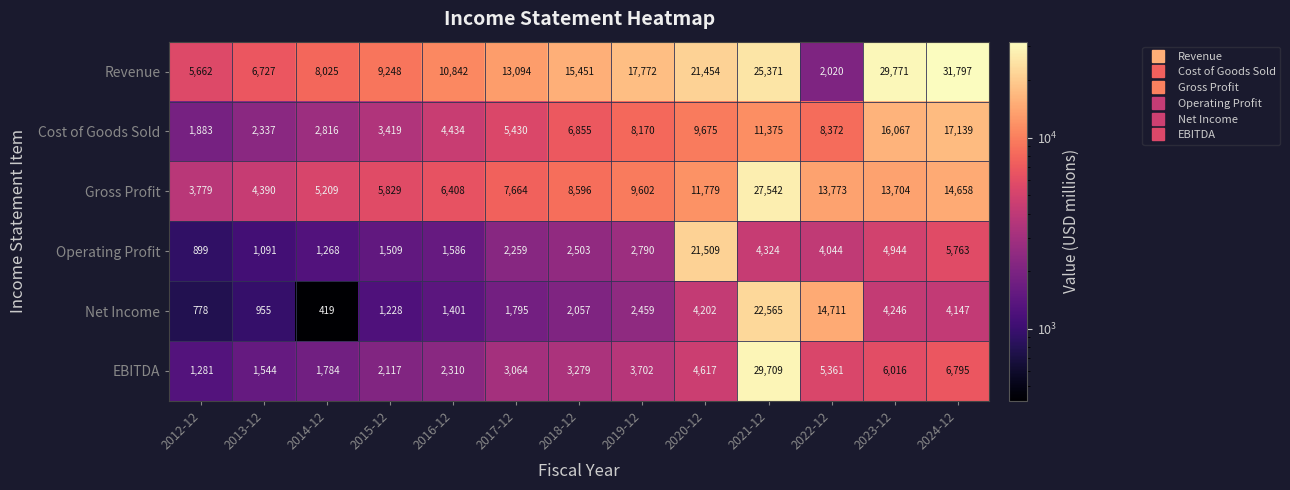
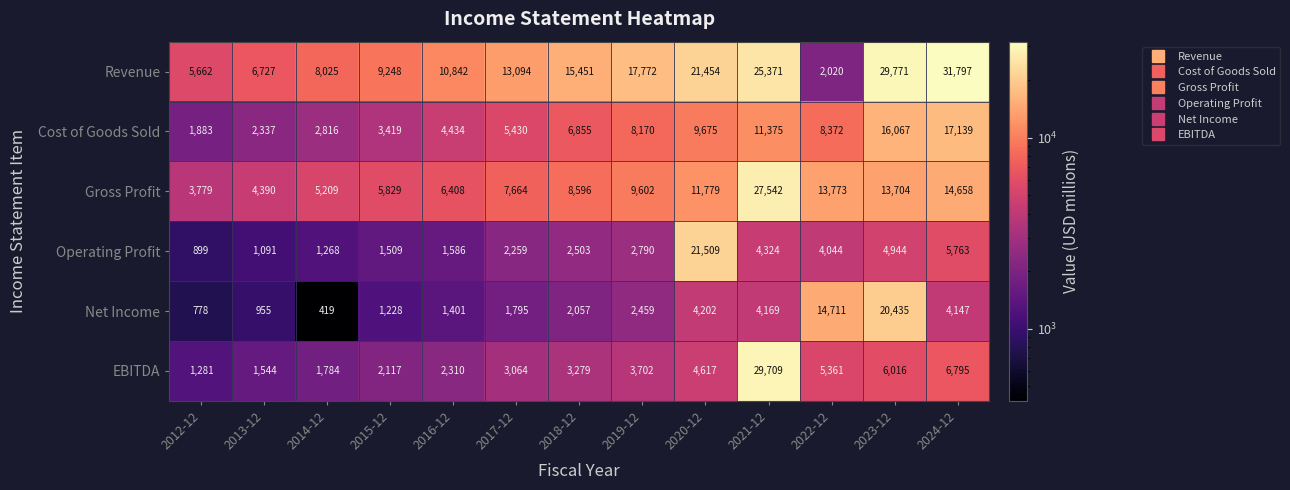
  {
    "Revenue": {
      "2012-12": "5,662",
      "2013-12": "6,727",
      "2014-12": "8,025",
      "2015-12": "9,248",
      "2016-12": "10,842",
      "2017-12": "13,094",
      "2018-12": "15,451",
      "2019-12": "17,772",
      "2020-12": "21,454",
      "2021-12": "25,371",
      "2022-12": "2,020",
      "2023-12": "29,771",
      "2024-12": "31,797"
    },
    "Cost of Goods Sold": {
      "2012-12": "1,883",
      "2013-12": "2,337",
      "2014-12": "2,816",
      "2015-12": "3,419",
      "2016-12": "4,434",
      "2017-12": "5,430",
      "2018-12": "6,855",
      "2019-12": "8,170",
      "2020-12": "9,675",
      "2021-12": "11,375",
      "2022-12": "8,372",
      "2023-12": "16,067",
      "2024-12": "17,139"
    },
    "Gross Profit": {
      "2012-12": "3,779",
      "2013-12": "4,390",
      "2014-12": "5,209",
      "2015-12": "5,829",
      "2016-12": "6,408",
      "2017-12": "7,664",
      "2018-12": "8,596",
      "2019-12": "9,602",
      "2020-12": "11,779",
      "2021-12": "27,542",
      "2022-12": "13,773",
      "2023-12": "13,704",
      "2024-12": "14,658"
    },
    "Operating Profit": {
      "2012-12": "899",
      "2013-12": "1,091",
      "2014-12": "1,268",
      "2015-12": "1,509",
      "2016-12": "1,586",
      "2017-12": "2,259",
      "2018-12": "2,503",
      "2019-12": "2,790",
      "2020-12": "21,509",
      "2021-12": "4,324",
      "2022-12": "4,044",
      "2023-12": "4,944",
      "2024-12": "5,763"
    },
    "Net Income": {
      "2012-12": "778",
      "2013-12": "955",
      "2014-12": "419",
      "2015-12": "1,228",
      "2016-12": "1,401",
      "2017-12": "1,795",
      "2018-12": "2,057",
      "2019-12": "2,459",
      "2020-12": "4,202",
-     "2021-12": "22,565",
+     "2021-12": "4,169",
      "2022-12": "14,711",
-     "2023-12": "4,246",
+     "2023-12": "20,435",
      "2024-12": "4,147"
    },
    "EBITDA": {
      "2012-12": "1,281",
      "2013-12": "1,544",
      "2014-12": "1,784",
      "2015-12": "2,117",
      "2016-12": "2,310",
      "2017-12": "3,064",
      "2018-12": "3,279",
      "2019-12": "3,702",
      "2020-12": "4,617",
      "2021-12": "29,709",
      "2022-12": "5,361",
      "2023-12": "6,016",
      "2024-12": "6,795"
    }
  }
